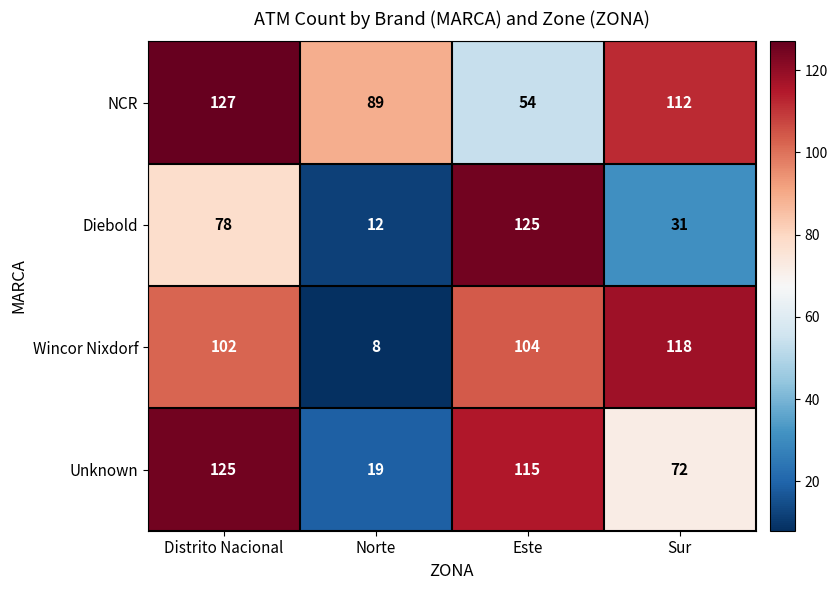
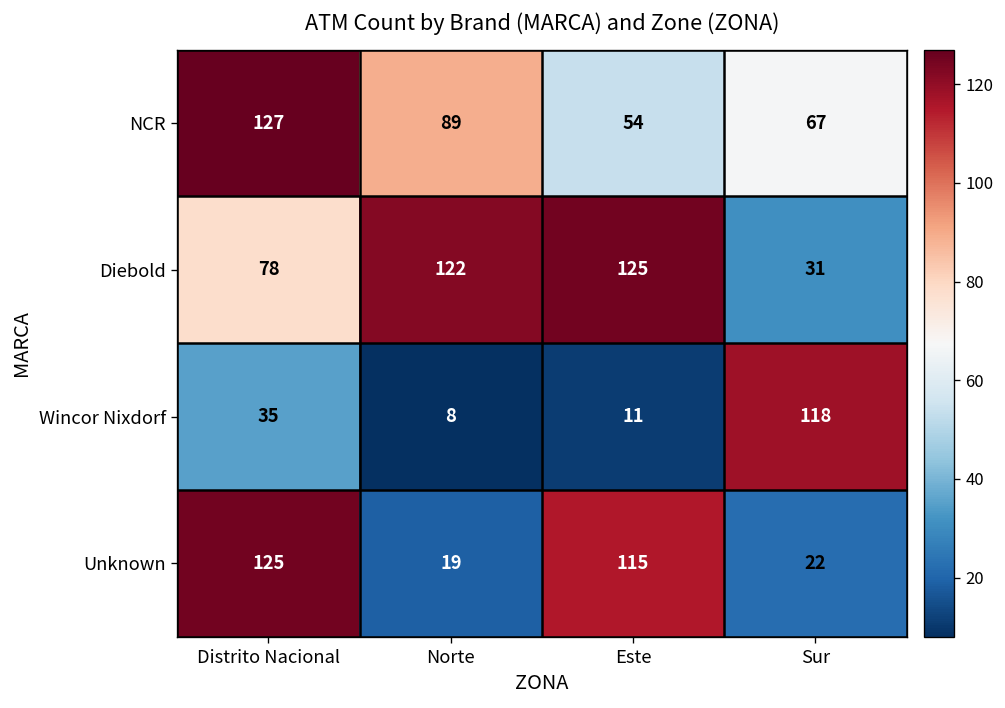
  {
    "NCR": {
      "Distrito Nacional": 127,
      "Norte": 89,
      "Este": 54,
-     "Sur": 112
+     "Sur": 67
    },
    "Diebold": {
      "Distrito Nacional": 78,
-     "Norte": 12,
+     "Norte": 122,
      "Este": 125,
      "Sur": 31
    },
    "Wincor Nixdorf": {
-     "Distrito Nacional": 102,
+     "Distrito Nacional": 35,
      "Norte": 8,
-     "Este": 104,
+     "Este": 11,
      "Sur": 118
    },
    "Unknown": {
      "Distrito Nacional": 125,
      "Norte": 19,
      "Este": 115,
-     "Sur": 72
+     "Sur": 22
    }
  }
